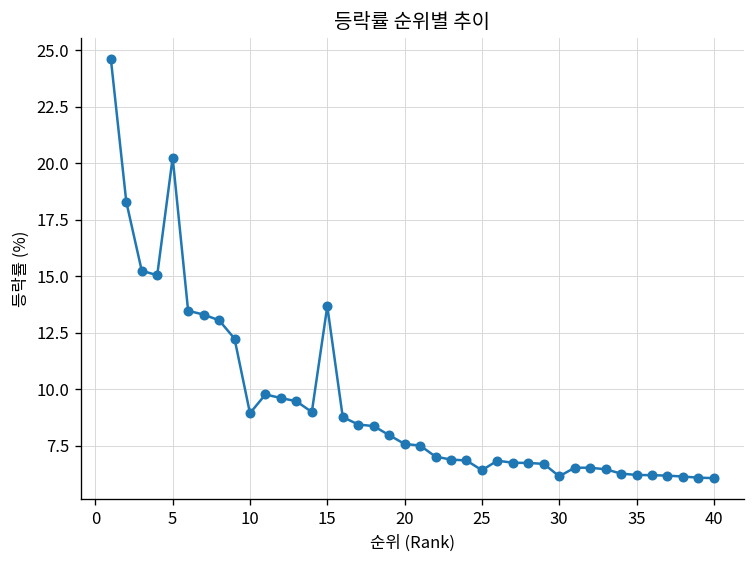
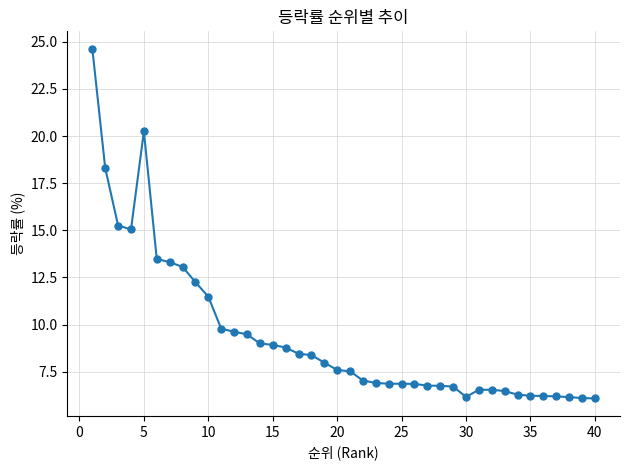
  {
    "5": 20.3,
-   "10": 9.0,
-   "15": 13.7,
+   "10": 11.5,
+   "15": 8.9,
    "20": 7.6,
-   "25": 6.4,
+   "25": 6.9,
    "30": 6.2,
    "35": 6.2,
    "40": 6.1
  }
